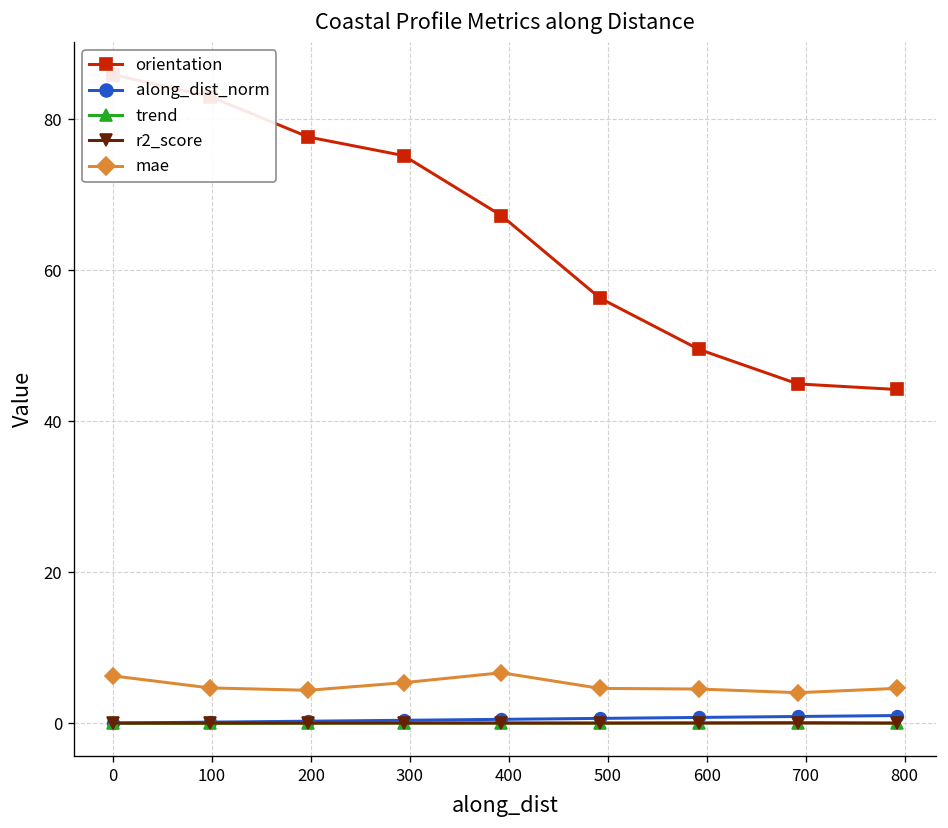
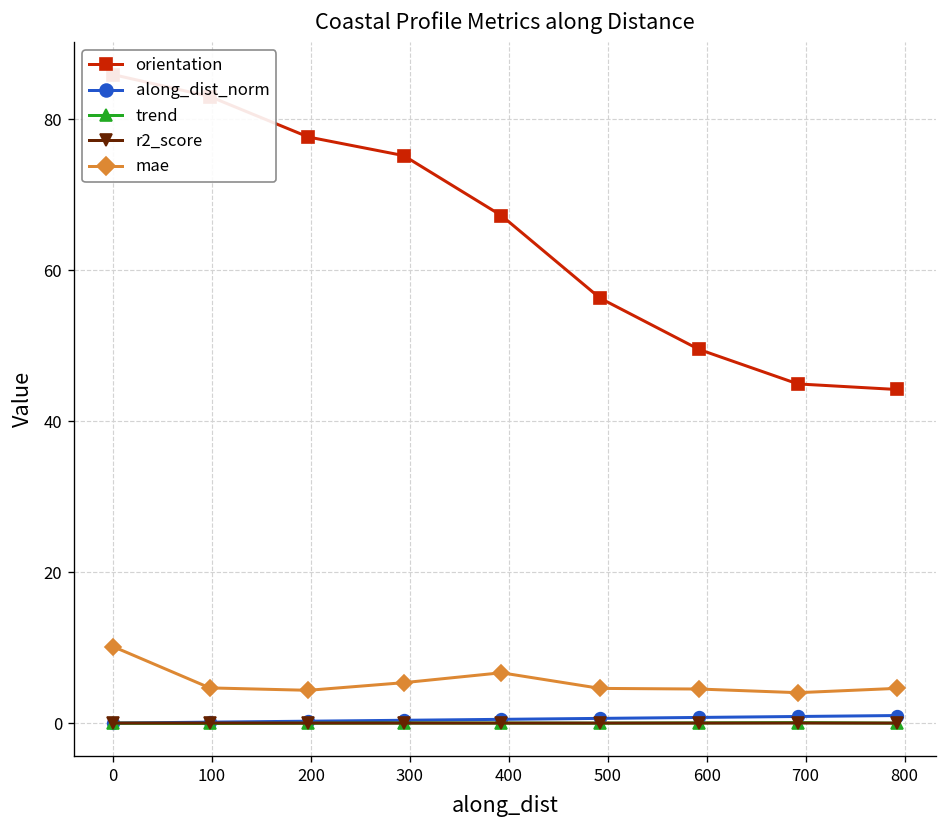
  {
    "mae": {
-     "0": 6
+     "0": 10
    }
  }
